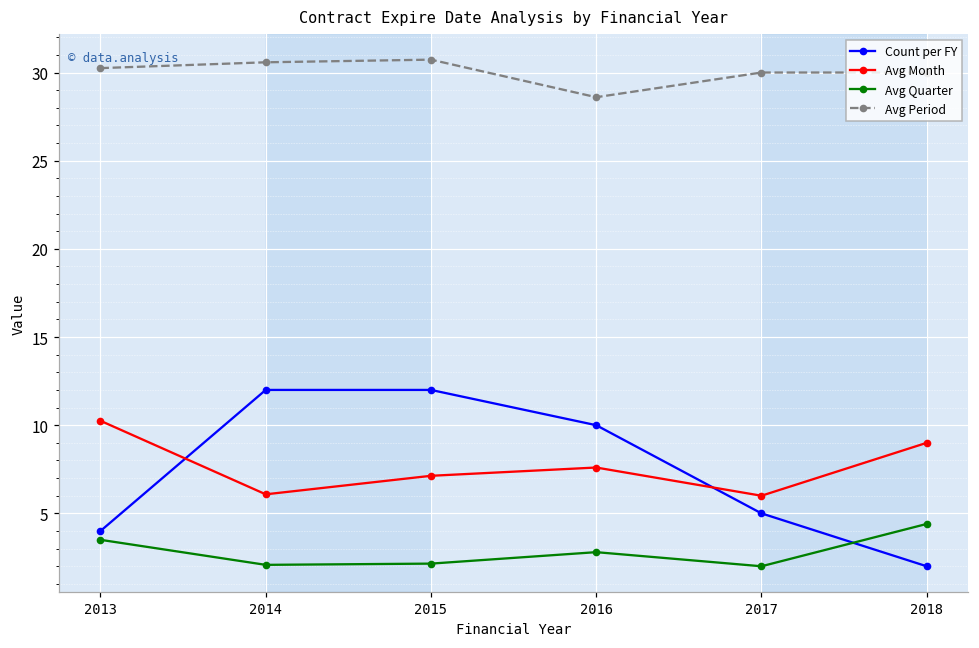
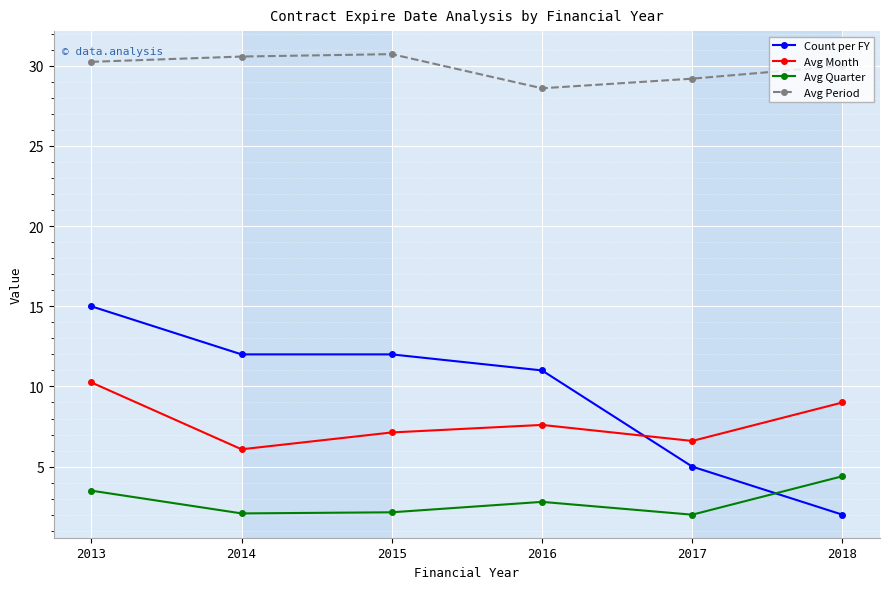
  {
    "Count per FY": {
-     "2013": 4,
+     "2013": 15,
      "2014": 12,
      "2015": 12,
-     "2016": 10,
+     "2016": 11,
      "2017": 5,
      "2018": 2
    },
    "Avg Month": {
      "2013": 10.3,
      "2014": 6.1,
      "2015": 7.1,
      "2016": 7.6,
-     "2017": 6.0,
+     "2017": 6.6,
      "2018": 9.0
    },
    "Avg Quarter": {
      "2013": 3.5,
      "2014": 2.1,
      "2015": 2.2,
      "2016": 2.8,
      "2017": 2.0,
      "2018": 4.4
    },
    "Avg Period": {
      "2013": 30.3,
      "2014": 30.6,
      "2015": 30.7,
      "2016": 28.6,
-     "2017": 30.0
+     "2017": 29.2
    }
  }
